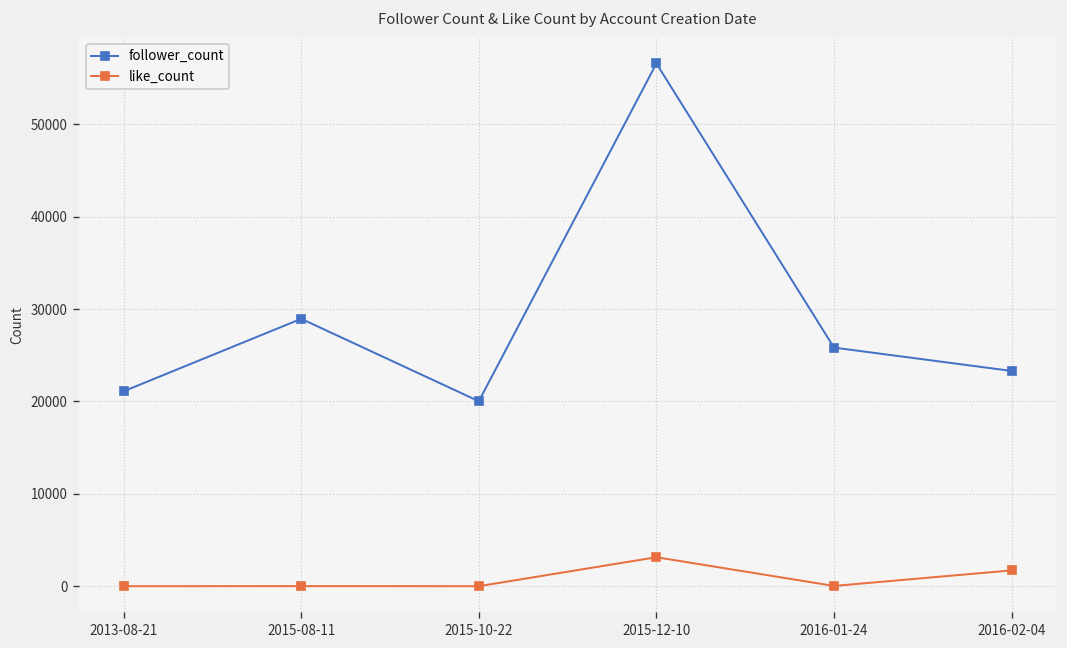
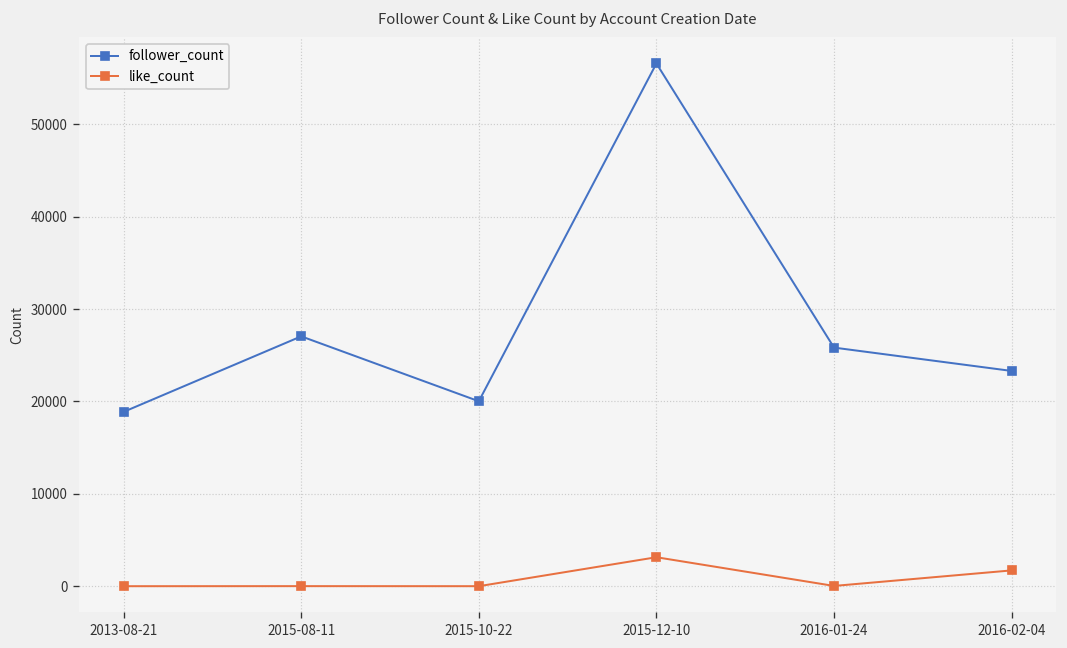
  {
    "follower_count": {
-     "2013-08-21": 21000,
-     "2015-08-11": 29000,
+     "2013-08-21": 19000,
+     "2015-08-11": 27000,
      "2015-10-22": 20000,
      "2015-12-10": 57000,
      "2016-01-24": 26000,
      "2016-02-04": 23000
    },
    "like_count": {
      "2013-08-21": 0,
      "2015-08-11": 0,
      "2015-10-22": 0,
      "2015-12-10": 3000,
      "2016-01-24": 0,
      "2016-02-04": 2000
    }
  }
